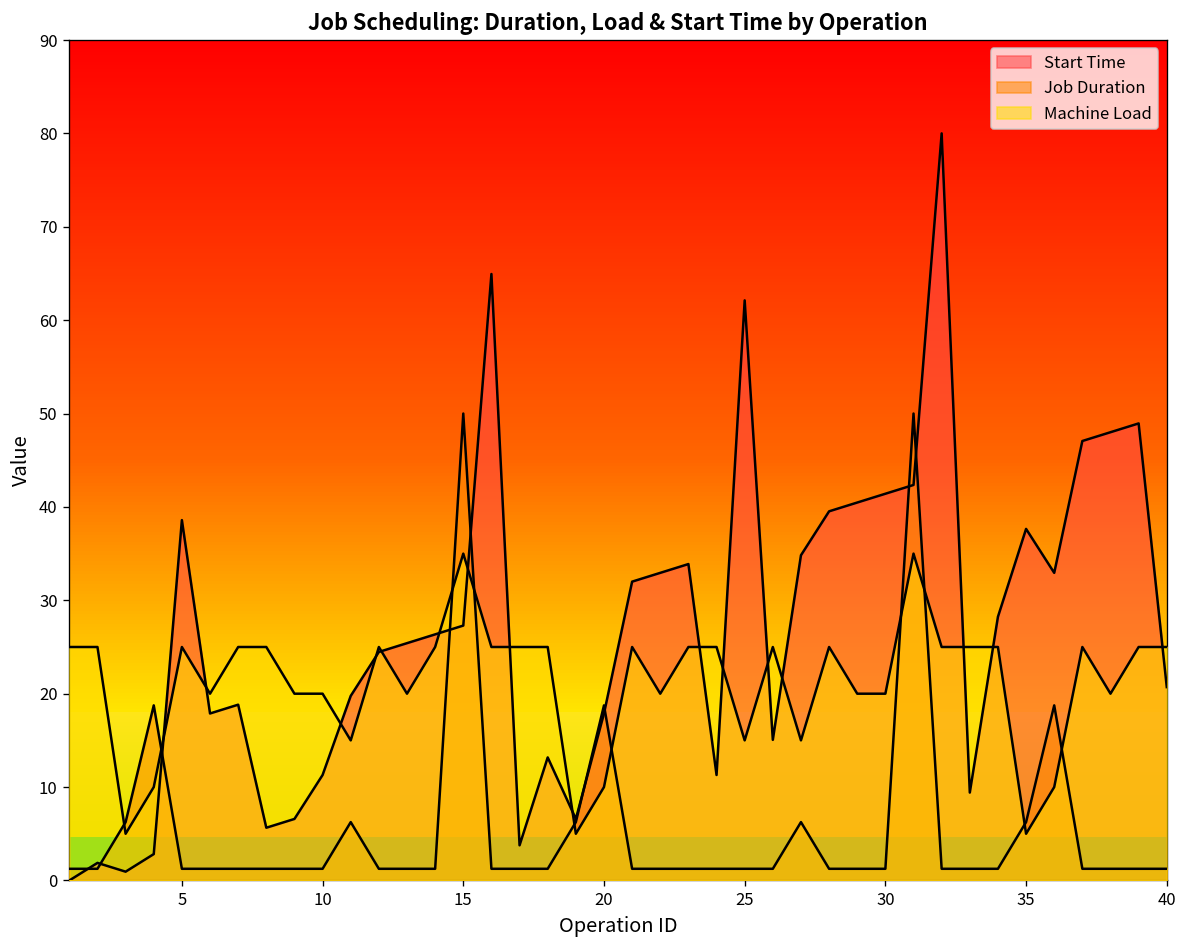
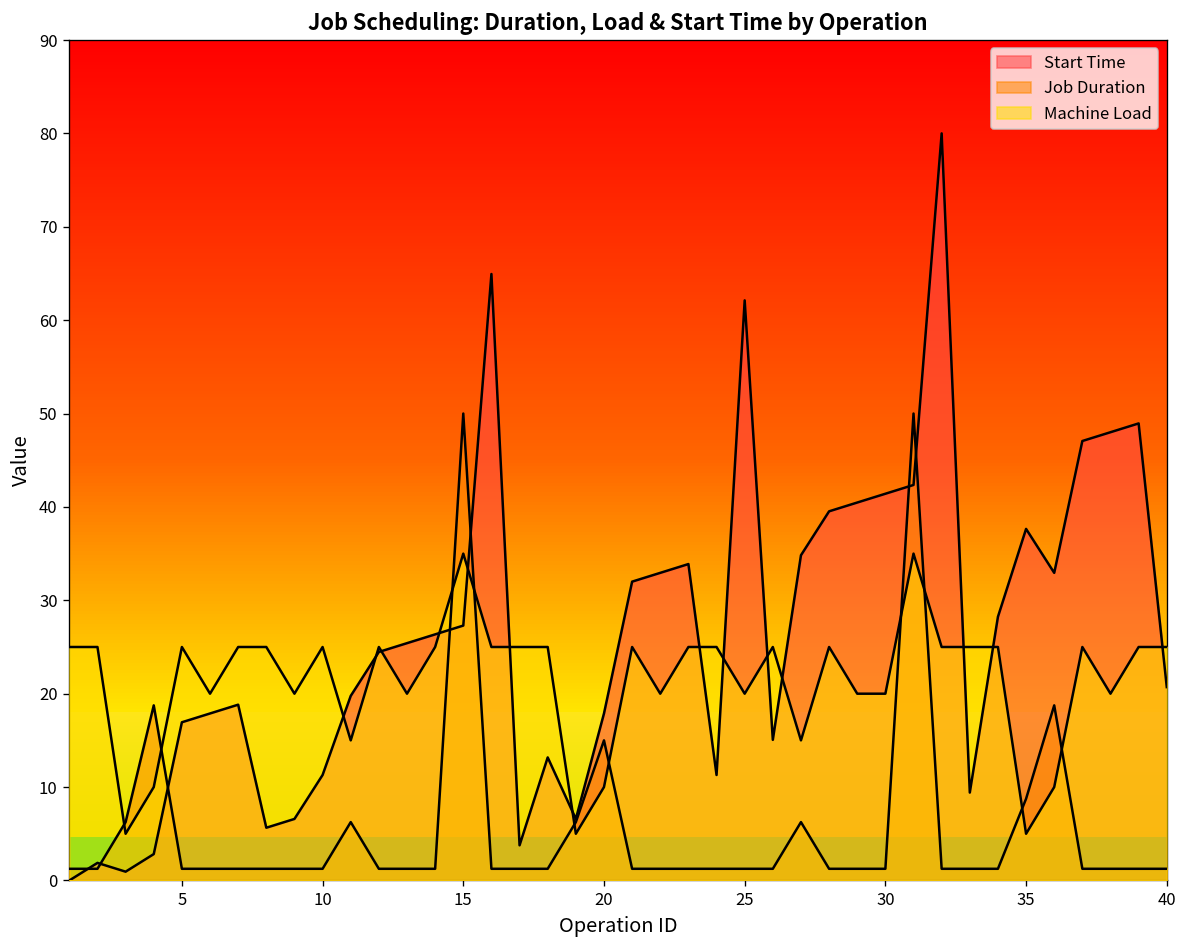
  {
    "Start Time": {
-     "5": 39,
+     "5": 17,
      "10": 11,
      "15": 27,
      "20": 18,
      "25": 62,
      "30": 41,
      "35": 38,
      "40": 21
    },
    "Job Duration": {
      "5": 1,
      "10": 1,
      "15": 50,
-     "20": 19,
+     "20": 15,
      "25": 1,
      "30": 1,
-     "35": 6,
+     "35": 9,
      "40": 1
    },
    "Machine Load": {
      "5": 25,
-     "10": 20,
+     "10": 25,
      "15": 35,
      "20": 10,
-     "25": 15,
+     "25": 20,
      "30": 20,
      "35": 5,
      "40": 25
    }
  }
